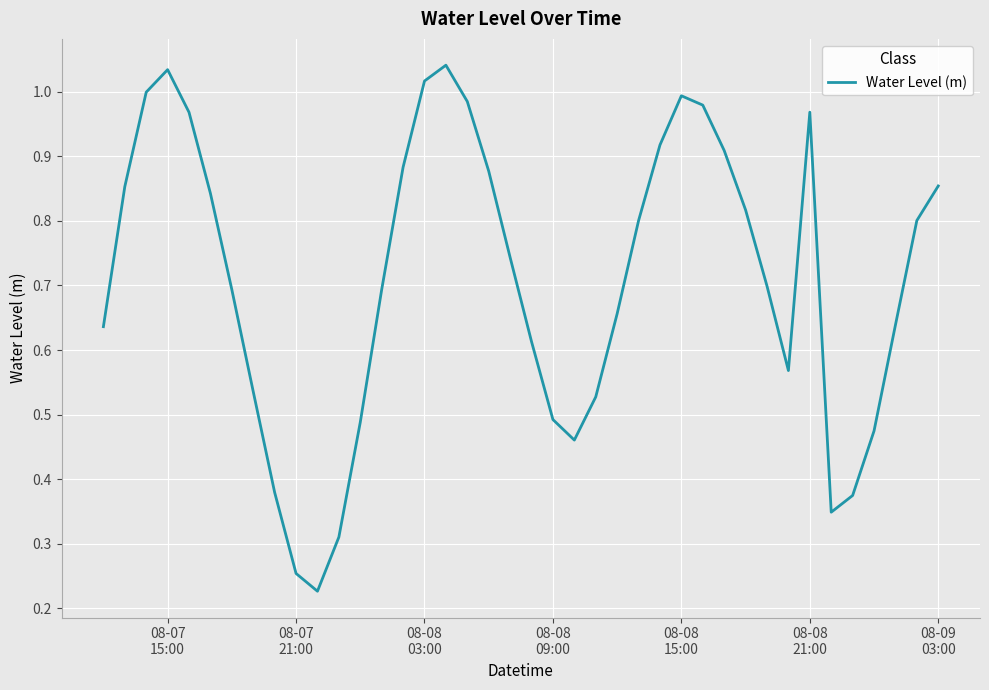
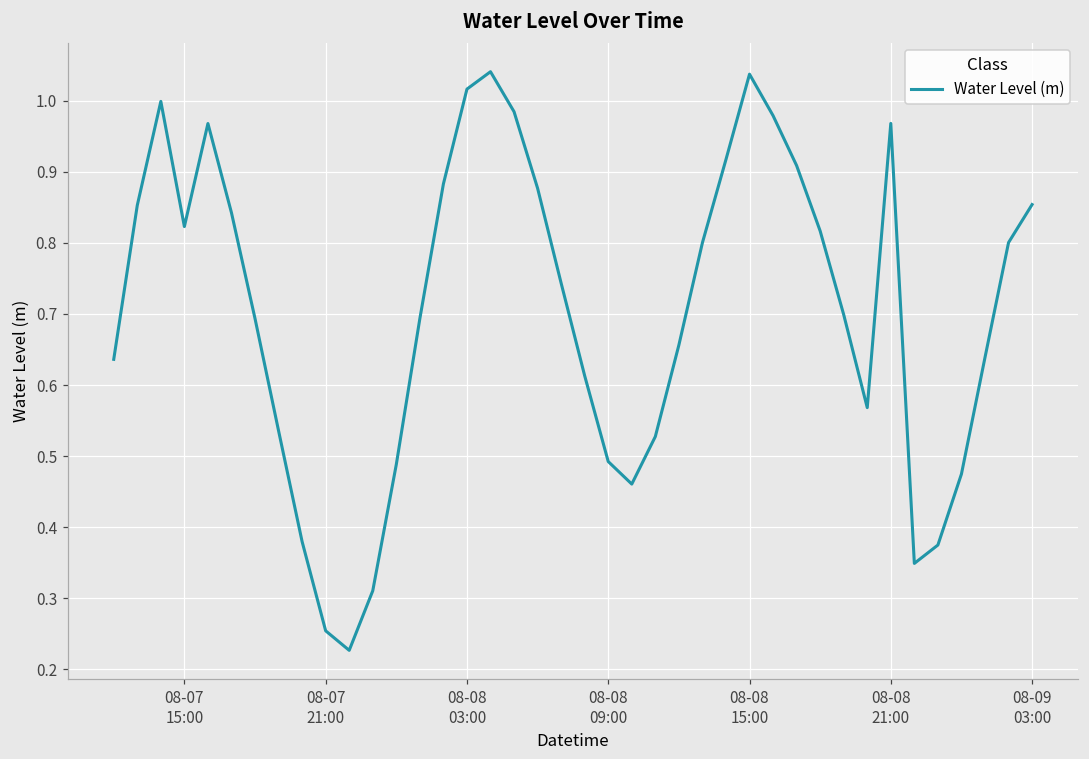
  {
-   "08-07 15:00": 1.03,
+   "08-07 15:00": 0.82,
    "08-07 21:00": 0.25,
    "08-08 03:00": 1.02,
    "08-08 09:00": 0.49,
-   "08-08 15:00": 0.99,
+   "08-08 15:00": 1.04,
    "08-08 21:00": 0.97,
    "08-09 03:00": 0.85
  }
